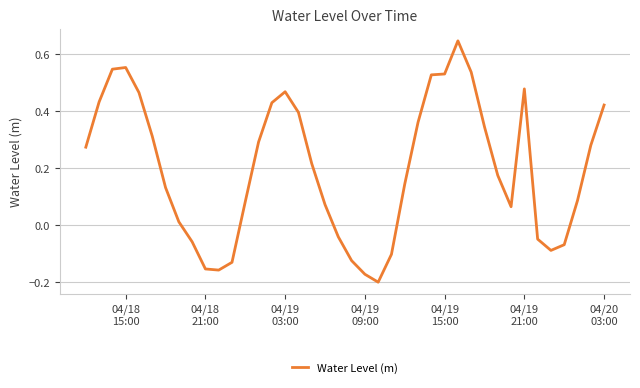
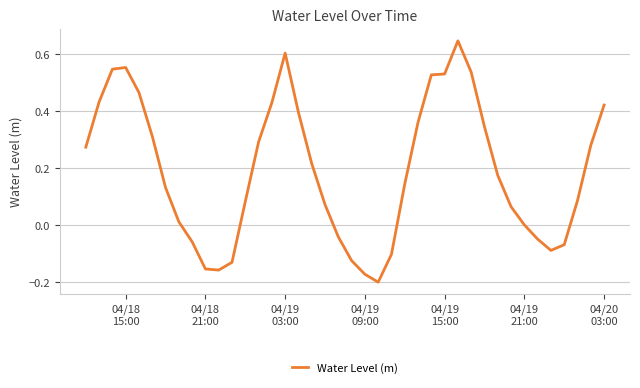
  {
    "04/18 15:00": 0.55,
    "04/18 21:00": -0.15,
-   "04/19 03:00": 0.47,
+   "04/19 03:00": 0.60,
    "04/19 09:00": -0.17,
    "04/19 15:00": 0.53,
-   "04/19 21:00": 0.48,
+   "04/19 21:00": 0.00,
    "04/20 03:00": 0.42
  }
